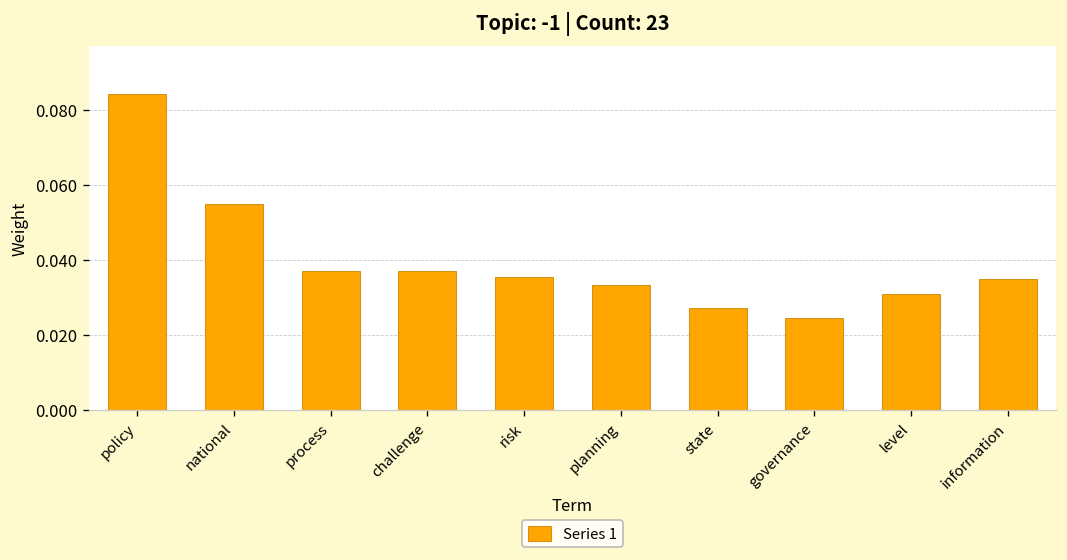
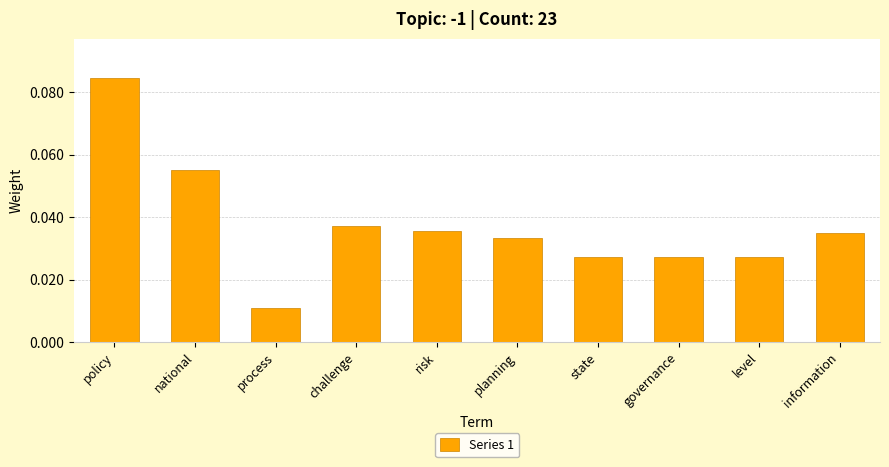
  {
    "policy": 0.084,
    "national": 0.055,
-   "process": 0.037,
+   "process": 0.011,
    "challenge": 0.037,
    "risk": 0.036,
    "planning": 0.033,
    "state": 0.027,
-   "governance": 0.024,
-   "level": 0.031,
+   "governance": 0.027,
+   "level": 0.027,
    "information": 0.035
  }
